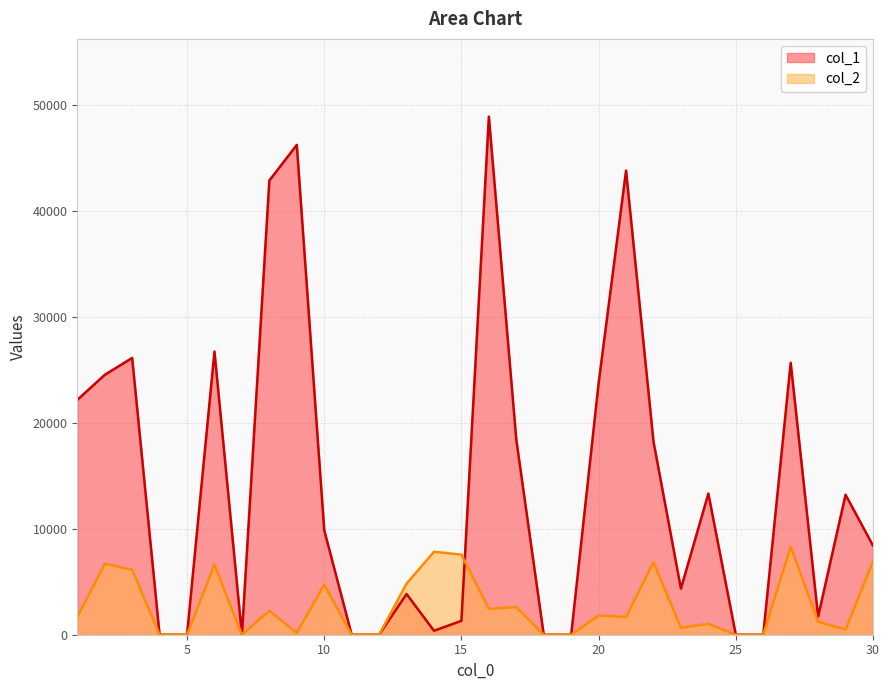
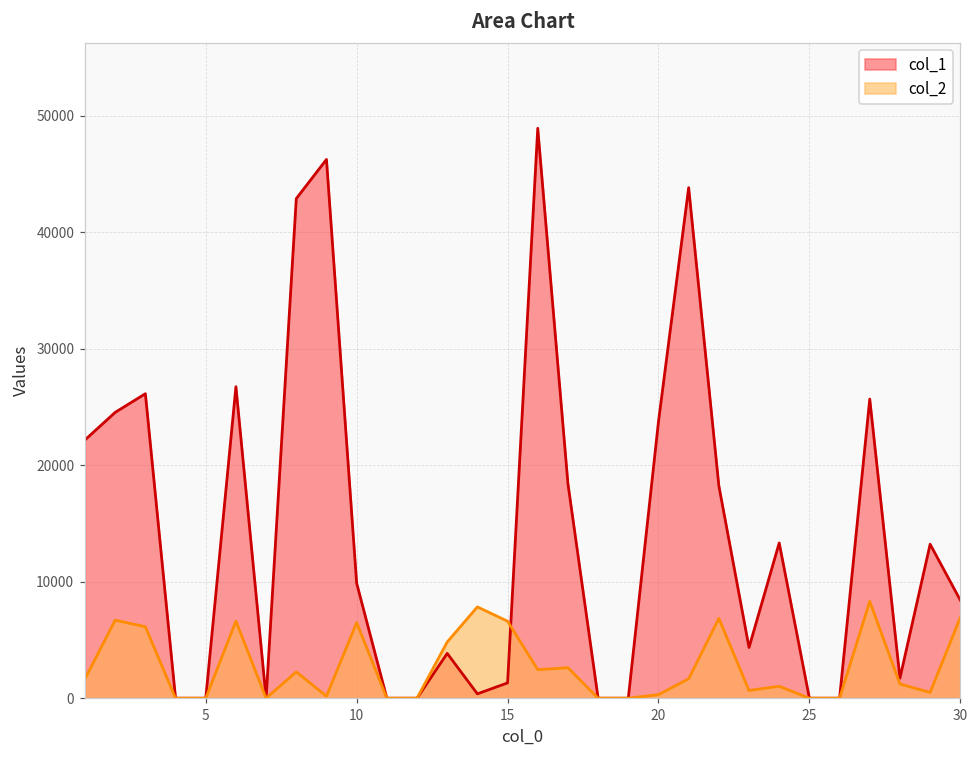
  {
    "col_1": {
      "10": 9900,
      "15": 1300,
      "20": 23700,
      "30": 8400
    },
    "col_2": {
-     "10": 4700,
-     "15": 7600,
-     "20": 1800,
+     "10": 6500,
+     "15": 6600,
+     "20": 300,
      "30": 6900
    }
  }
